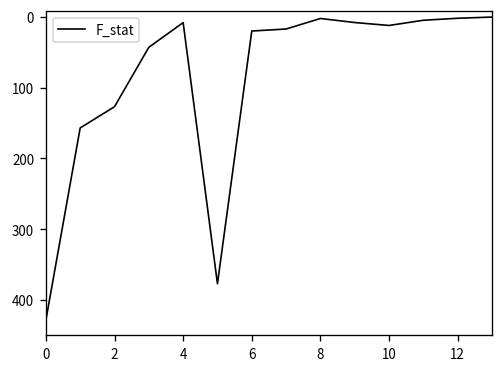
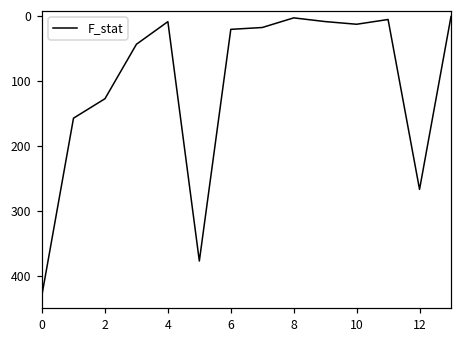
  {
    "0": 430,
    "2": 130,
    "4": 10,
    "6": 20,
    "8": 0,
    "10": 10,
-   "12": 0
+   "12": 270
  }
